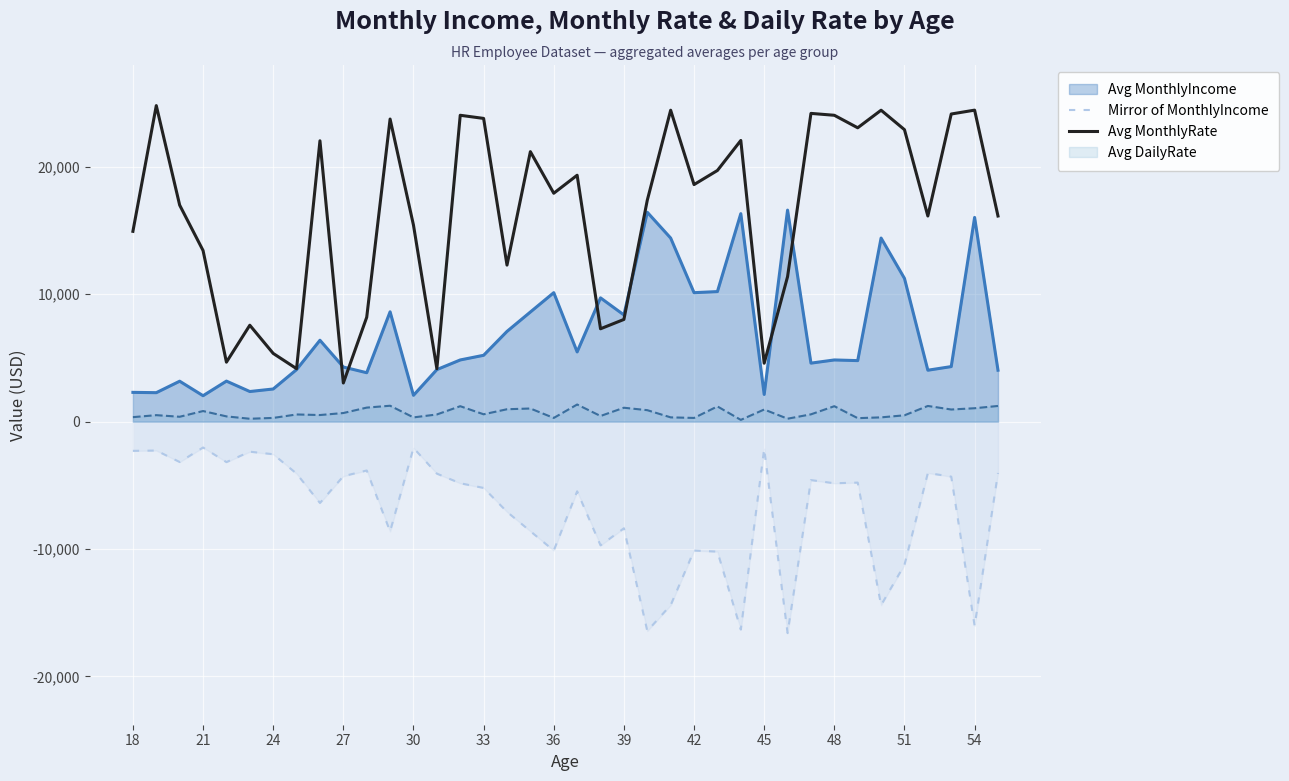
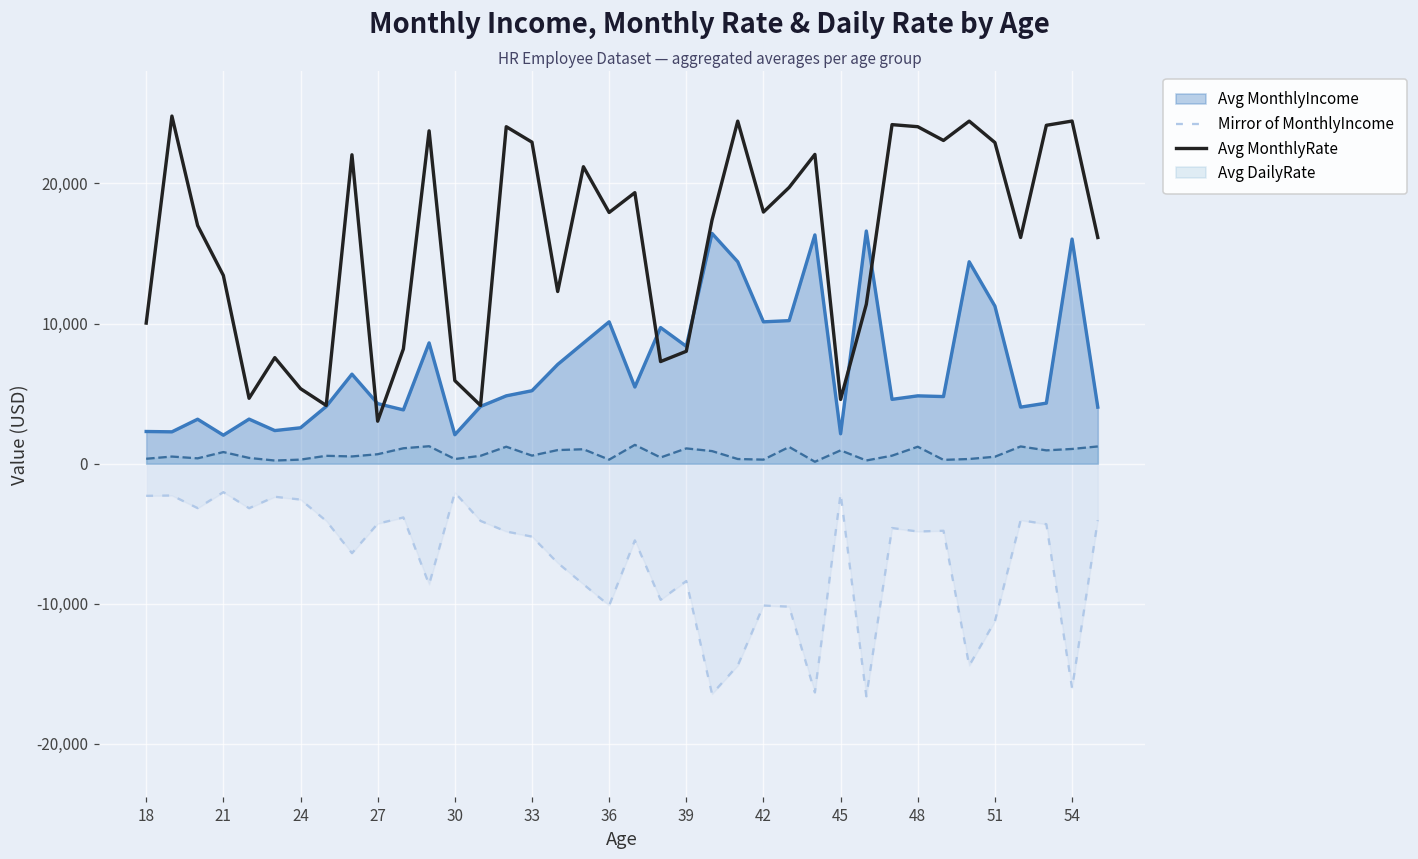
  {
    "Avg MonthlyRate": {
-     "18": "14,900",
+     "18": "10,000",
      "21": "13,400",
      "24": "5,400",
      "27": "3,000",
-     "30": "15,400",
-     "33": "23,800",
+     "30": "5,900",
+     "33": "22,900",
      "36": "17,900",
      "39": "8,000",
-     "42": "18,600",
+     "42": "18,000",
      "45": "4,600",
      "48": "24,100",
      "51": "22,900",
      "54": "24,500"
    }
  }
